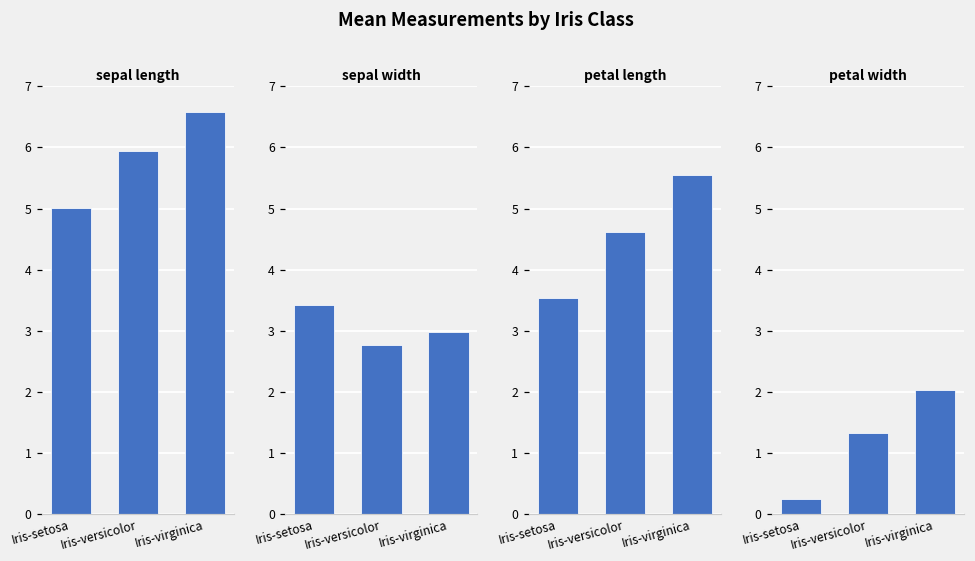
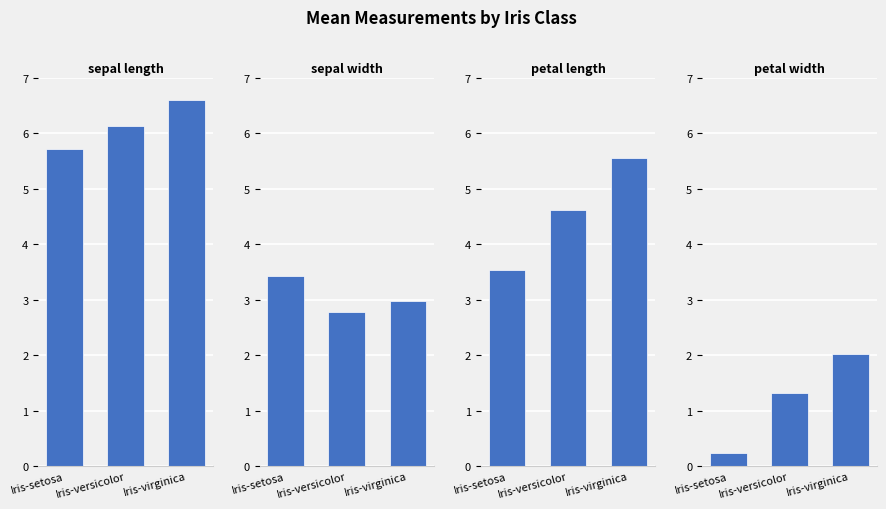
  {
    "sepal length": {
-     "Iris-setosa": 5.0,
-     "Iris-versicolor": 5.9,
+     "Iris-setosa": 5.7,
+     "Iris-versicolor": 6.1,
      "Iris-virginica": 6.6
    },
    "sepal width": {
      "Iris-setosa": 3.4,
      "Iris-versicolor": 2.8,
      "Iris-virginica": 3.0
    },
    "petal length": {
      "Iris-setosa": 3.5,
      "Iris-versicolor": 4.6,
      "Iris-virginica": 5.6
    },
    "petal width": {
      "Iris-setosa": 0.2,
      "Iris-versicolor": 1.3,
      "Iris-virginica": 2.0
    }
  }
